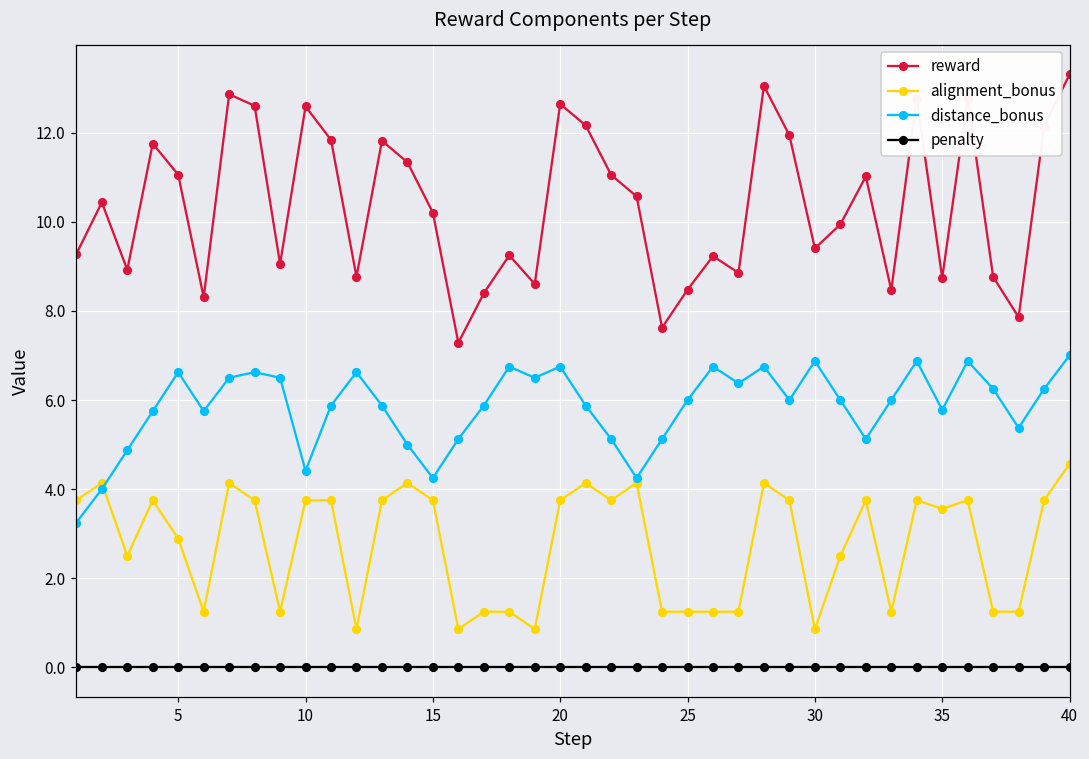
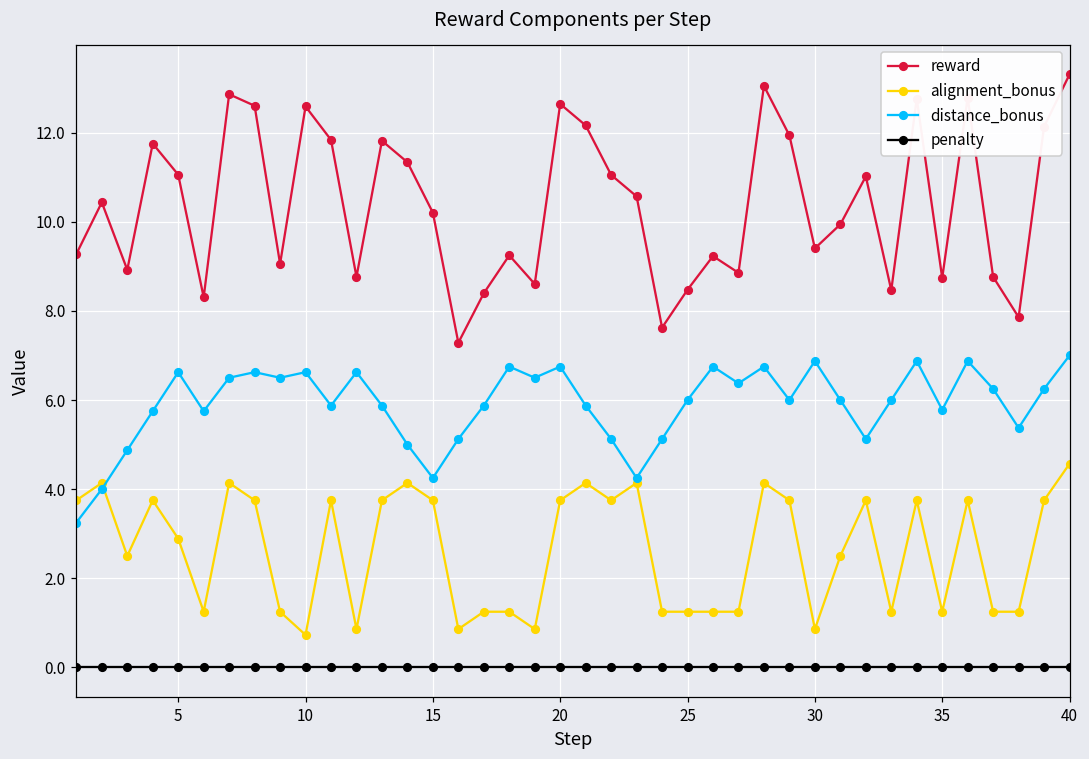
  {
    "reward": {
      "5": 11.1,
      "10": 12.6,
      "15": 10.2,
      "20": 12.6,
      "25": 8.5,
      "30": 9.4,
      "35": 8.7,
      "40": 13.3
    },
    "alignment_bonus": {
      "5": 2.9,
-     "10": 3.8,
+     "10": 0.7,
      "15": 3.8,
      "20": 3.8,
      "25": 1.3,
      "30": 0.9,
-     "35": 3.6,
+     "35": 1.3,
      "40": 4.6
    },
    "distance_bonus": {
      "5": 6.6,
-     "10": 4.4,
+     "10": 6.6,
      "15": 4.3,
      "20": 6.8,
      "25": 6.0,
      "30": 6.9,
      "35": 5.8,
      "40": 7.0
    },
    "penalty": {
      "5": 0.0,
      "10": 0.0,
      "15": 0.0,
      "20": 0.0,
      "25": 0.0,
      "30": 0.0,
      "35": 0.0,
      "40": 0.0
    }
  }
